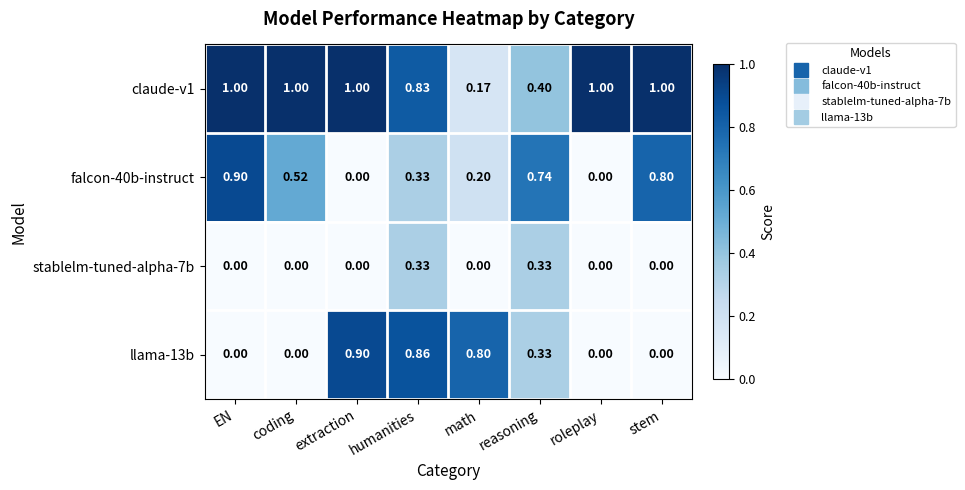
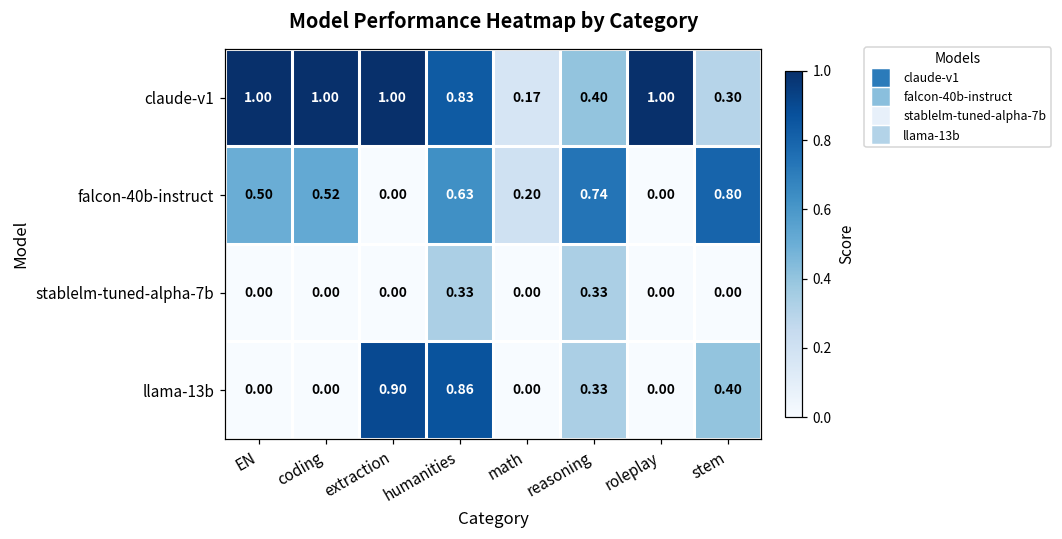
  {
    "claude-v1": {
      "EN": 1.00,
      "coding": 1.00,
      "extraction": 1.00,
      "humanities": 0.83,
      "math": 0.17,
      "reasoning": 0.40,
      "roleplay": 1.00,
-     "stem": 1.00
+     "stem": 0.30
    },
    "falcon-40b-instruct": {
-     "EN": 0.90,
+     "EN": 0.50,
      "coding": 0.52,
      "extraction": 0.00,
-     "humanities": 0.33,
+     "humanities": 0.63,
      "math": 0.20,
      "reasoning": 0.74,
      "roleplay": 0.00,
      "stem": 0.80
    },
    "stablelm-tuned-alpha-7b": {
      "EN": 0.00,
      "coding": 0.00,
      "extraction": 0.00,
      "humanities": 0.33,
      "math": 0.00,
      "reasoning": 0.33,
      "roleplay": 0.00,
      "stem": 0.00
    },
    "llama-13b": {
      "EN": 0.00,
      "coding": 0.00,
      "extraction": 0.90,
      "humanities": 0.86,
-     "math": 0.80,
+     "math": 0.00,
      "reasoning": 0.33,
      "roleplay": 0.00,
-     "stem": 0.00
+     "stem": 0.40
    }
  }
